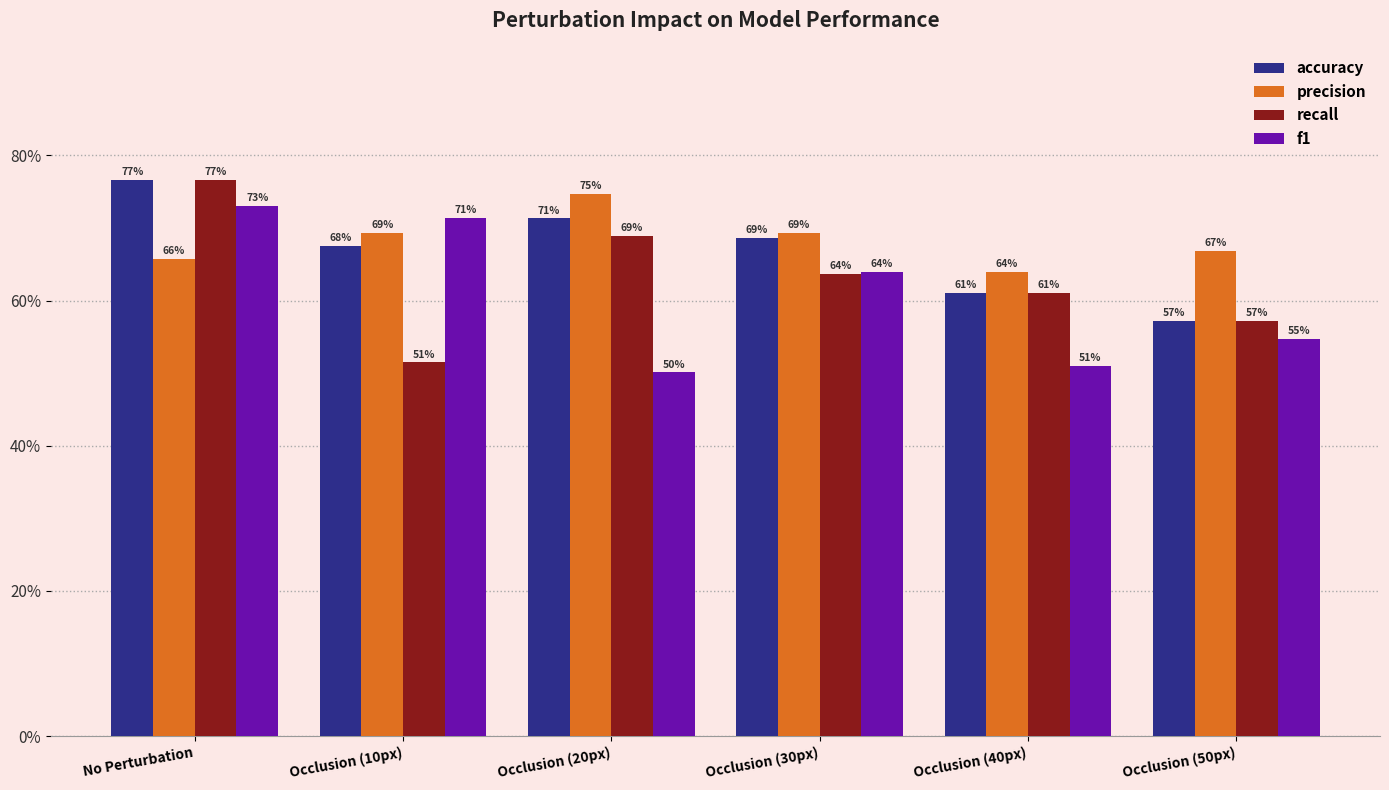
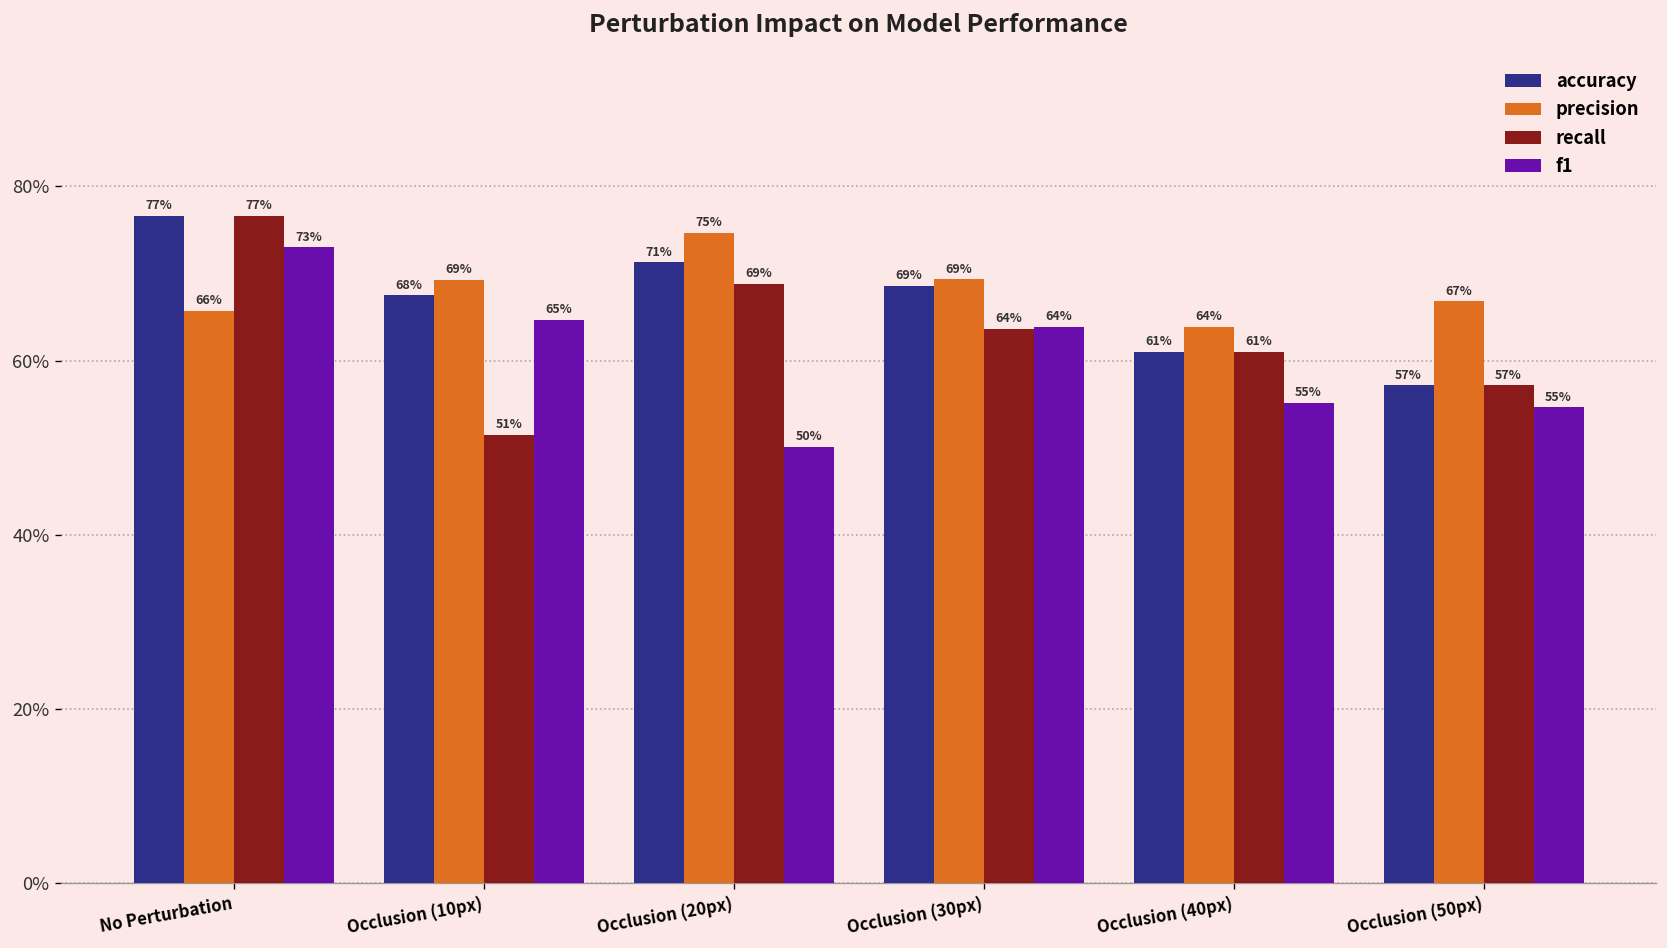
  {
    "accuracy": {
      "No Perturbation": "77%",
      "Occlusion (10px)": "68%",
      "Occlusion (20px)": "71%",
      "Occlusion (30px)": "69%",
      "Occlusion (40px)": "61%",
      "Occlusion (50px)": "57%"
    },
    "precision": {
      "No Perturbation": "66%",
      "Occlusion (10px)": "69%",
      "Occlusion (20px)": "75%",
      "Occlusion (30px)": "69%",
      "Occlusion (40px)": "64%",
      "Occlusion (50px)": "67%"
    },
    "recall": {
      "No Perturbation": "77%",
      "Occlusion (10px)": "51%",
      "Occlusion (20px)": "69%",
      "Occlusion (30px)": "64%",
      "Occlusion (40px)": "61%",
      "Occlusion (50px)": "57%"
    },
    "f1": {
      "No Perturbation": "73%",
-     "Occlusion (10px)": "71%",
+     "Occlusion (10px)": "65%",
      "Occlusion (20px)": "50%",
      "Occlusion (30px)": "64%",
-     "Occlusion (40px)": "51%",
+     "Occlusion (40px)": "55%",
      "Occlusion (50px)": "55%"
    }
  }
